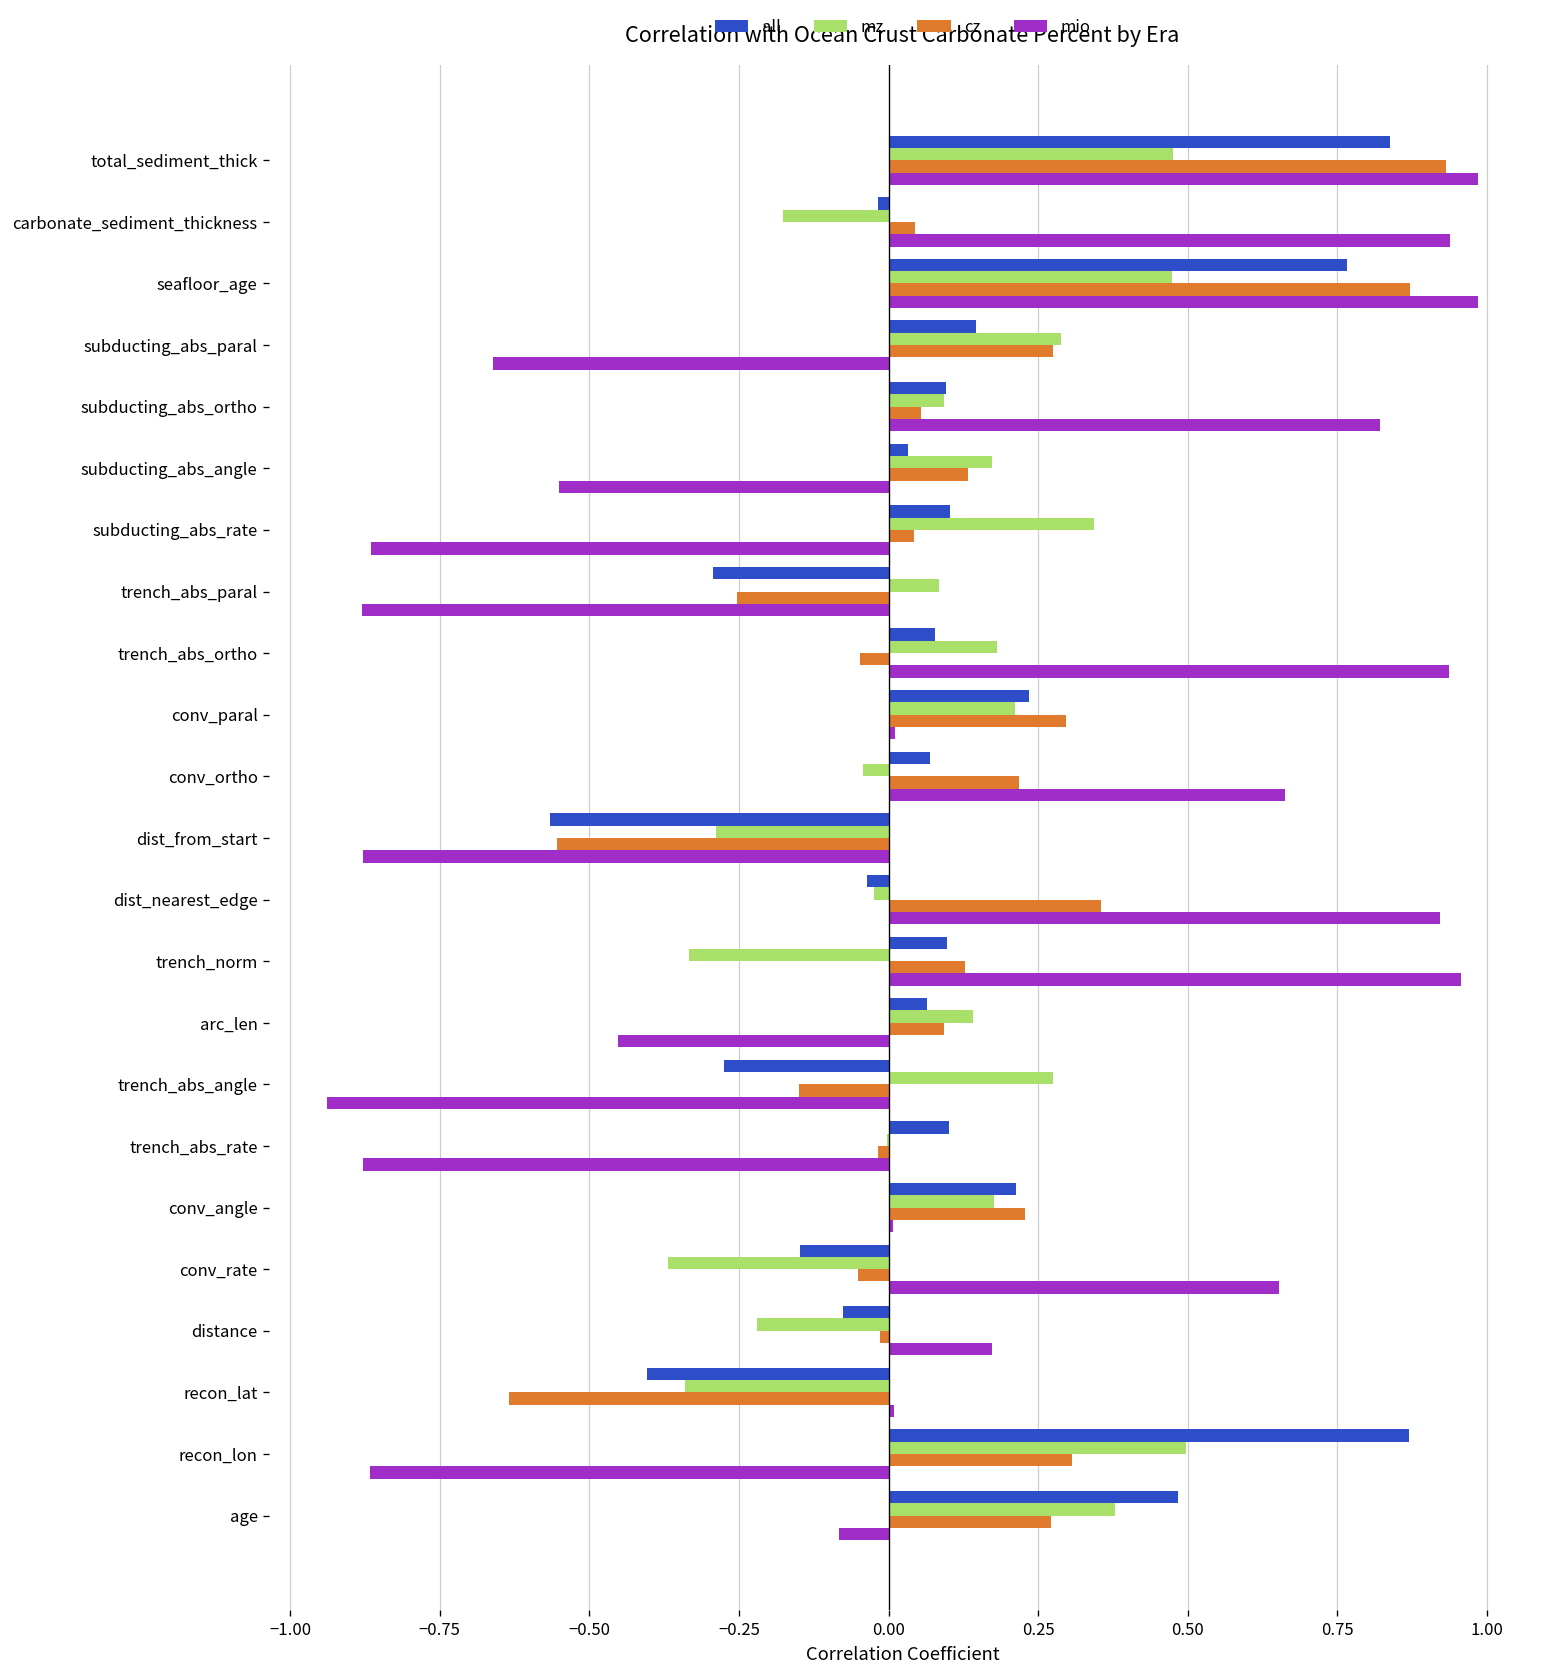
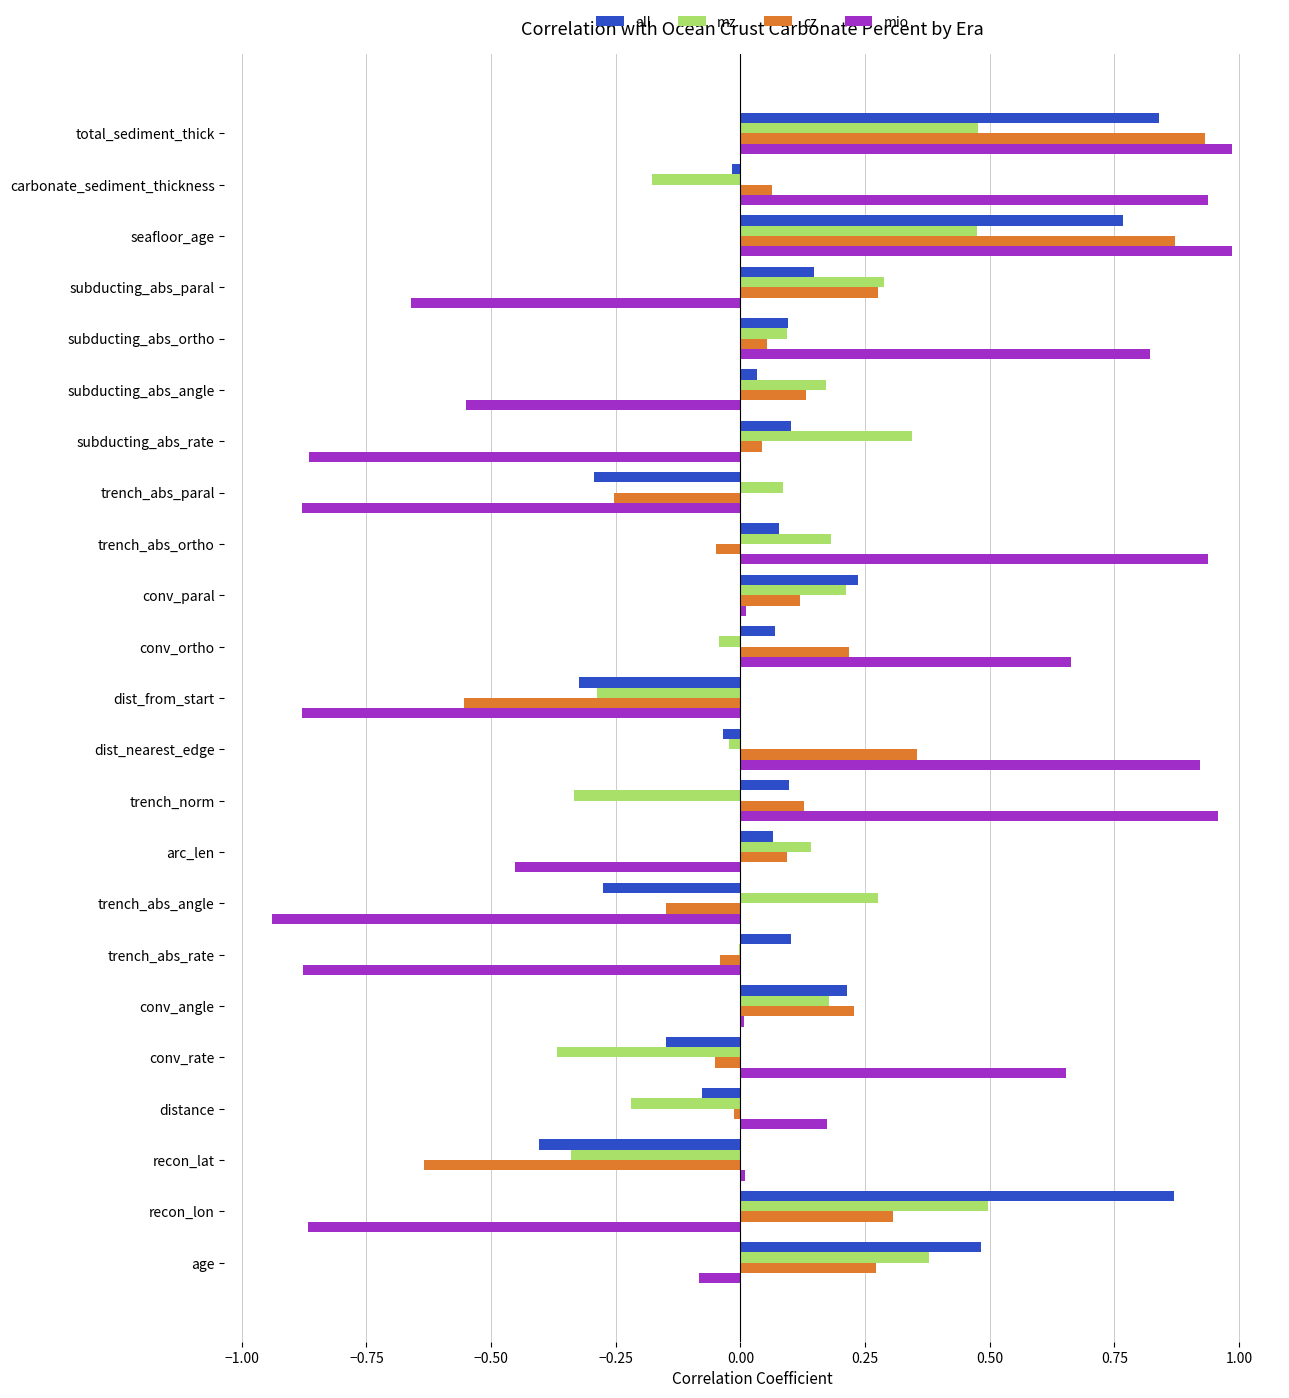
  {
    "all": {
      "total_sediment_thick": 0.84,
      "carbonate_sediment_thickness": -0.02,
      "seafloor_age": 0.77,
      "subducting_abs_paral": 0.15,
      "subducting_abs_ortho": 0.10,
      "subducting_abs_angle": 0.03,
      "subducting_abs_rate": 0.10,
      "trench_abs_paral": -0.29,
      "trench_abs_ortho": 0.08,
      "conv_paral": 0.24,
      "conv_ortho": 0.07,
-     "dist_from_start": -0.57,
+     "dist_from_start": -0.32,
      "dist_nearest_edge": -0.04,
      "trench_norm": 0.10,
      "arc_len": 0.06,
      "trench_abs_angle": -0.28,
      "trench_abs_rate": 0.10,
      "conv_angle": 0.21,
      "conv_rate": -0.15,
      "distance": -0.08,
      "recon_lat": -0.40,
      "recon_lon": 0.87,
      "age": 0.48
    },
    "mz": {
      "total_sediment_thick": 0.48,
      "carbonate_sediment_thickness": -0.18,
      "seafloor_age": 0.47,
      "subducting_abs_paral": 0.29,
      "subducting_abs_ortho": 0.09,
      "subducting_abs_angle": 0.17,
      "subducting_abs_rate": 0.34,
      "trench_abs_paral": 0.08,
      "trench_abs_ortho": 0.18,
      "conv_paral": 0.21,
      "conv_ortho": -0.04,
      "dist_from_start": -0.29,
      "dist_nearest_edge": -0.02,
      "trench_norm": -0.33,
      "arc_len": 0.14,
      "trench_abs_angle": 0.28,
      "conv_angle": 0.18,
      "conv_rate": -0.37,
      "distance": -0.22,
      "recon_lat": -0.34,
      "recon_lon": 0.50,
      "age": 0.38
    },
    "cz": {
      "total_sediment_thick": 0.93,
-     "carbonate_sediment_thickness": 0.04,
+     "carbonate_sediment_thickness": 0.06,
      "seafloor_age": 0.87,
      "subducting_abs_paral": 0.28,
      "subducting_abs_ortho": 0.05,
      "subducting_abs_angle": 0.13,
      "subducting_abs_rate": 0.04,
      "trench_abs_paral": -0.25,
      "trench_abs_ortho": -0.05,
-     "conv_paral": 0.30,
+     "conv_paral": 0.12,
      "conv_ortho": 0.22,
      "dist_from_start": -0.55,
      "dist_nearest_edge": 0.35,
      "trench_norm": 0.13,
      "arc_len": 0.09,
      "trench_abs_angle": -0.15,
-     "trench_abs_rate": -0.02,
+     "trench_abs_rate": -0.04,
      "conv_angle": 0.23,
      "conv_rate": -0.05,
      "distance": -0.01,
      "recon_lat": -0.63,
      "recon_lon": 0.31,
      "age": 0.27
    },
    "mio": {
      "total_sediment_thick": 0.98,
      "carbonate_sediment_thickness": 0.94,
      "seafloor_age": 0.99,
      "subducting_abs_paral": -0.66,
      "subducting_abs_ortho": 0.82,
      "subducting_abs_angle": -0.55,
      "subducting_abs_rate": -0.86,
      "trench_abs_paral": -0.88,
      "trench_abs_ortho": 0.94,
      "conv_paral": 0.01,
      "conv_ortho": 0.66,
      "dist_from_start": -0.88,
      "dist_nearest_edge": 0.92,
      "trench_norm": 0.96,
      "arc_len": -0.45,
      "trench_abs_angle": -0.94,
      "trench_abs_rate": -0.88,
      "conv_angle": 0.01,
      "conv_rate": 0.65,
      "distance": 0.17,
      "recon_lat": 0.01,
      "recon_lon": -0.87,
      "age": -0.08
    }
  }
